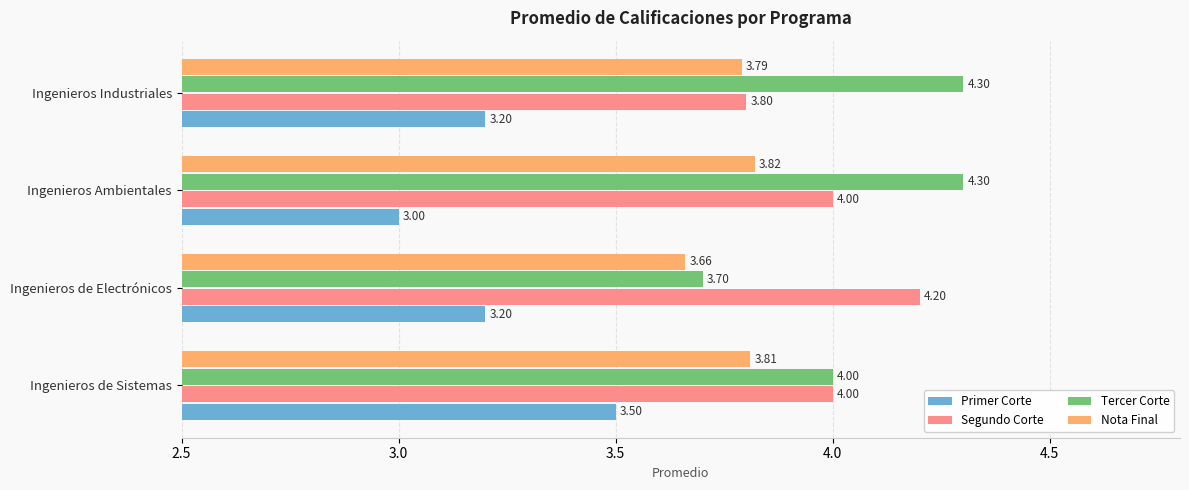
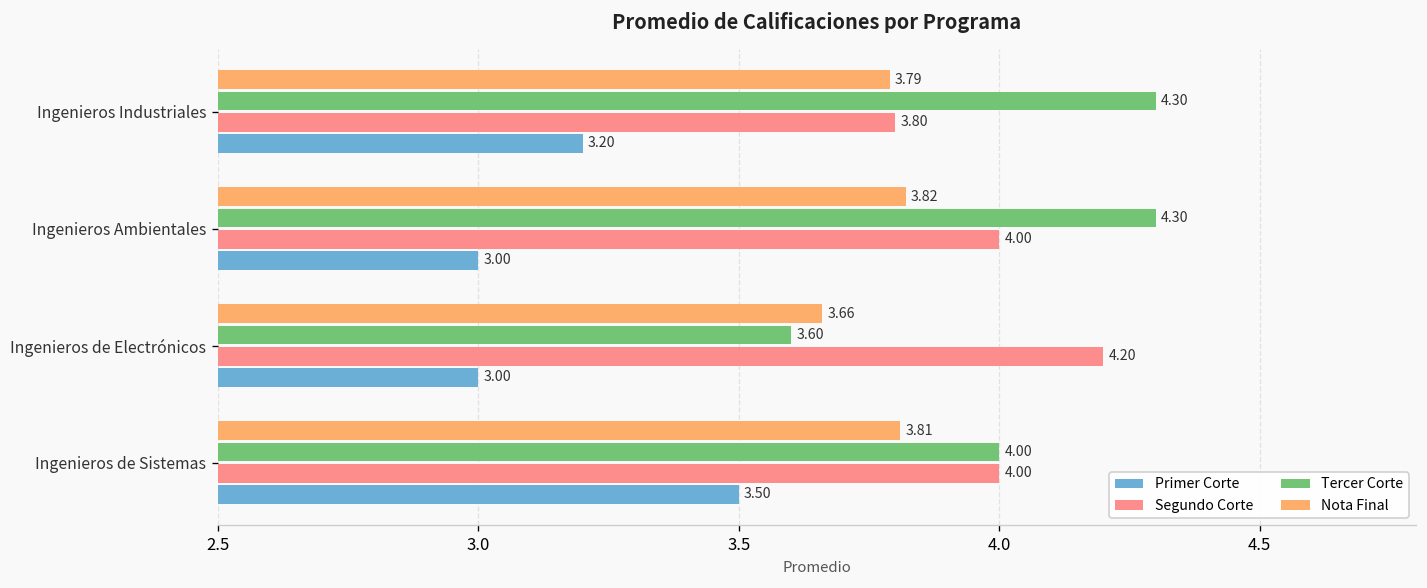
  {
    "Primer Corte": {
      "Ingenieros Industriales": 3.20,
      "Ingenieros Ambientales": 3.00,
-     "Ingenieros de Electrónicos": 3.20,
+     "Ingenieros de Electrónicos": 3.00,
      "Ingenieros de Sistemas": 3.50
    },
    "Tercer Corte": {
      "Ingenieros Industriales": 4.30,
      "Ingenieros Ambientales": 4.30,
-     "Ingenieros de Electrónicos": 3.70,
+     "Ingenieros de Electrónicos": 3.60,
      "Ingenieros de Sistemas": 4.00
    }
  }
